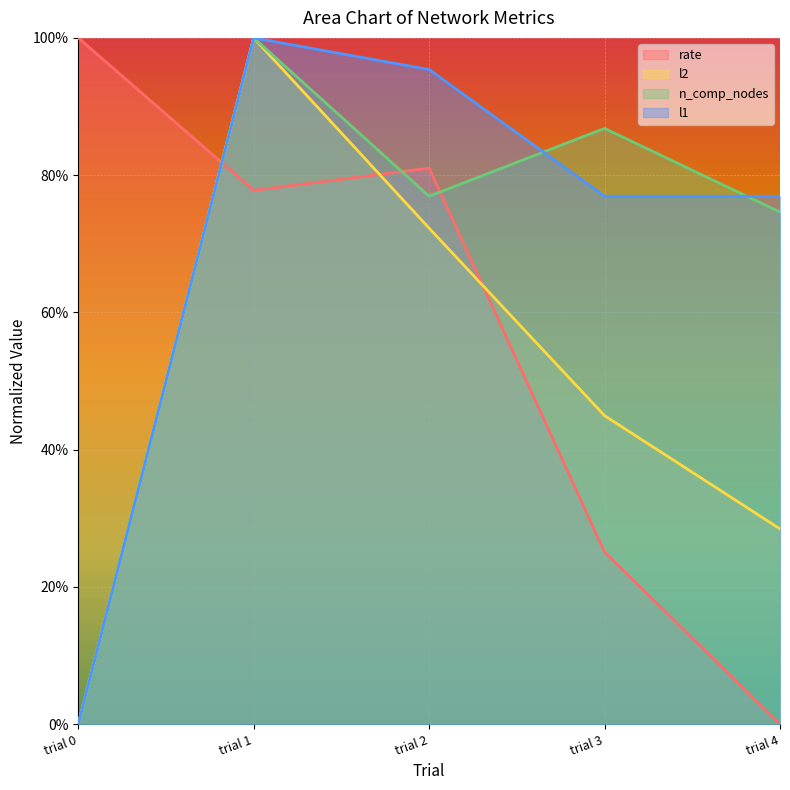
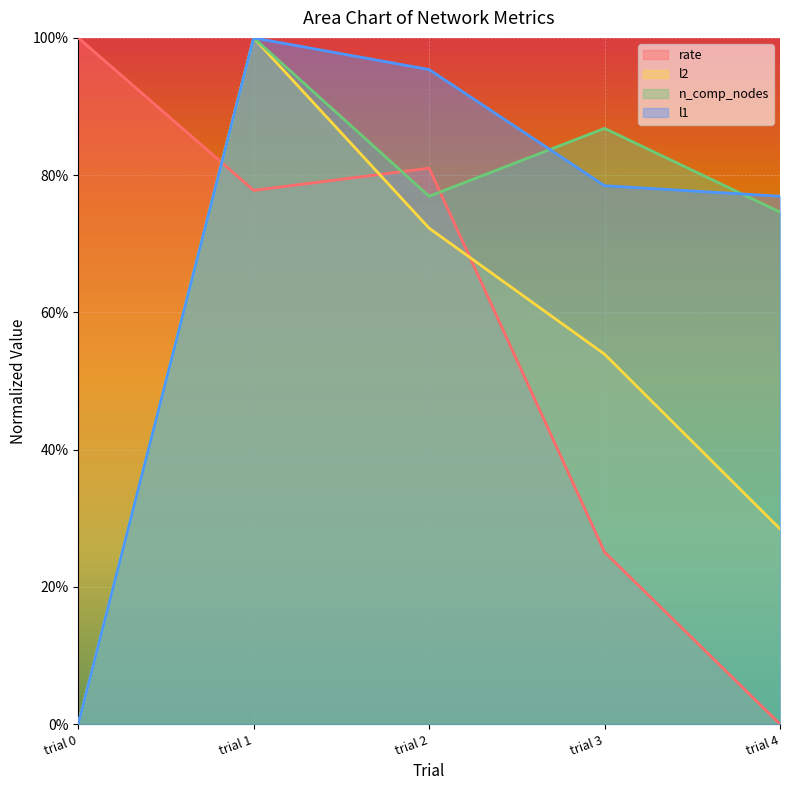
  {
    "rate": {
      "trial 0": "100%",
      "trial 1": "78%",
      "trial 2": "81%",
      "trial 3": "25%",
      "trial 4": "0%"
    },
    "l2": {
      "trial 2": "72%",
-     "trial 3": "45%",
+     "trial 3": "54%",
      "trial 4": "28%"
    },
    "n_comp_nodes": {
      "trial 2": "77%",
      "trial 3": "87%",
      "trial 4": "75%"
    },
    "l1": {
      "trial 2": "95%",
-     "trial 3": "77%",
+     "trial 3": "78%",
      "trial 4": "77%"
    }
  }
